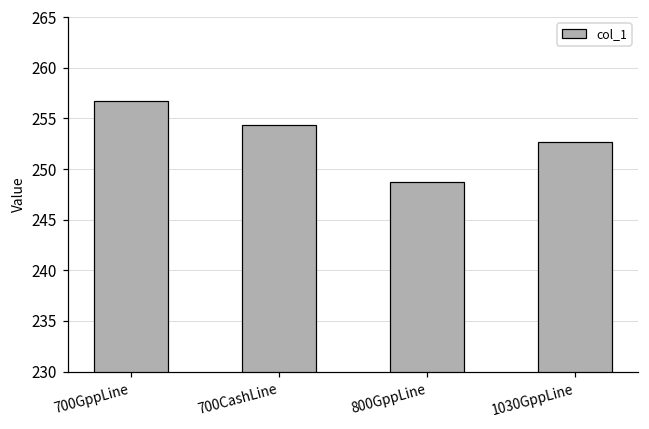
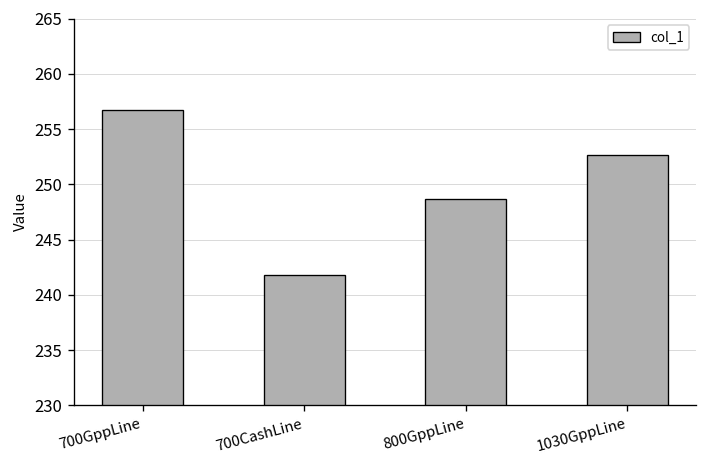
  {
    "700GppLine": 257,
-   "700CashLine": 254,
+   "700CashLine": 242,
    "800GppLine": 249,
    "1030GppLine": 253
  }
